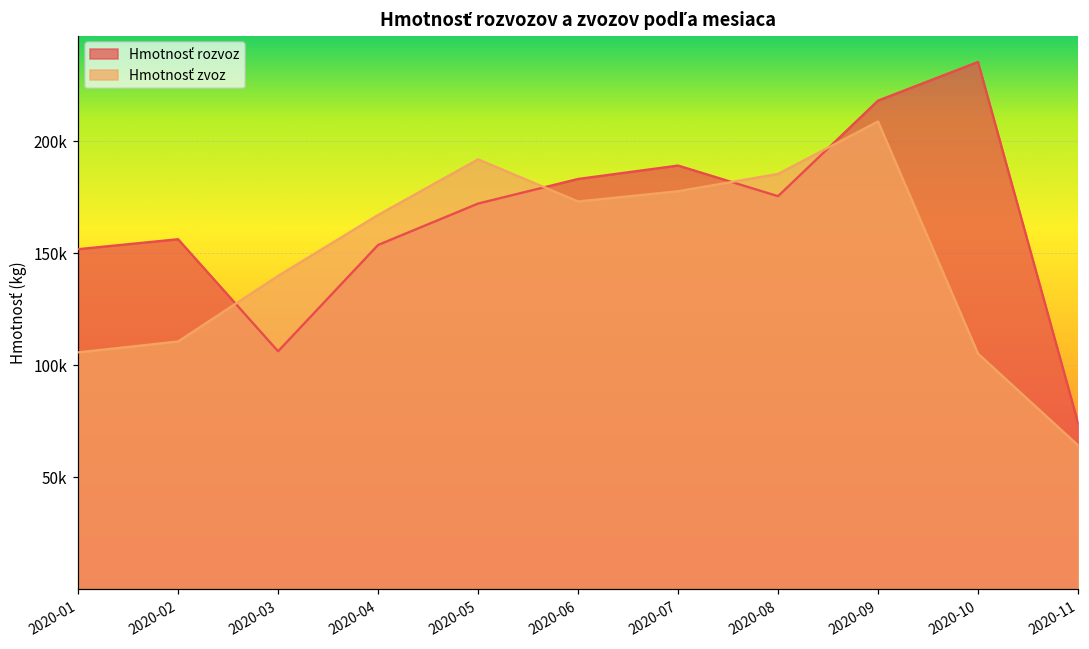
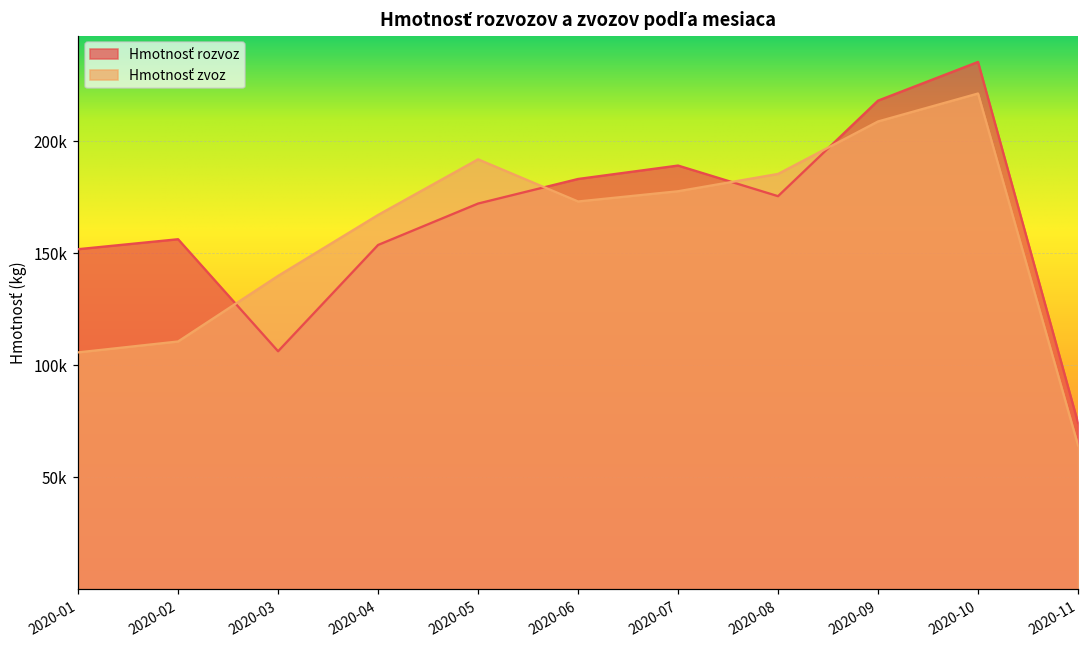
  {
    "Hmotnosť rozvoz": {
      "2020-01": 152000,
      "2020-02": 156000,
      "2020-03": 106000,
      "2020-04": 154000,
      "2020-05": 172000,
      "2020-06": 183000,
      "2020-07": 189000,
      "2020-08": 175000,
      "2020-09": 218000,
      "2020-10": 235000,
      "2020-11": 74000
    },
    "Hmotnosť zvoz": {
      "2020-01": 106000,
      "2020-02": 111000,
      "2020-03": 140000,
      "2020-04": 167000,
      "2020-05": 192000,
      "2020-06": 173000,
      "2020-07": 178000,
      "2020-08": 185000,
      "2020-09": 209000,
-     "2020-10": 105000,
+     "2020-10": 221000,
      "2020-11": 64000
    }
  }
